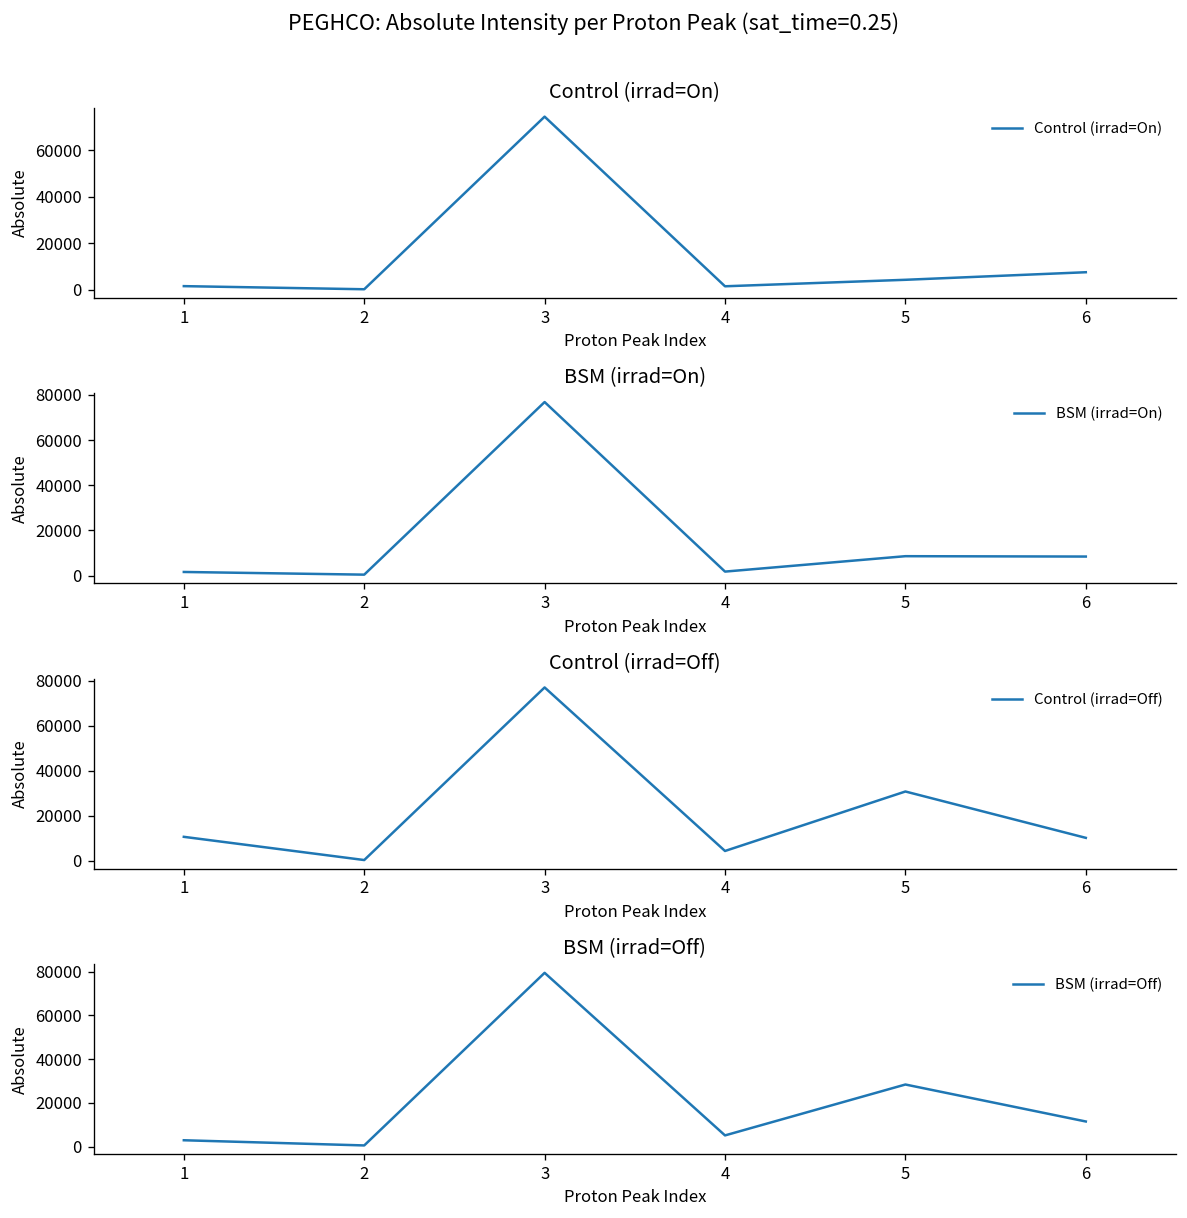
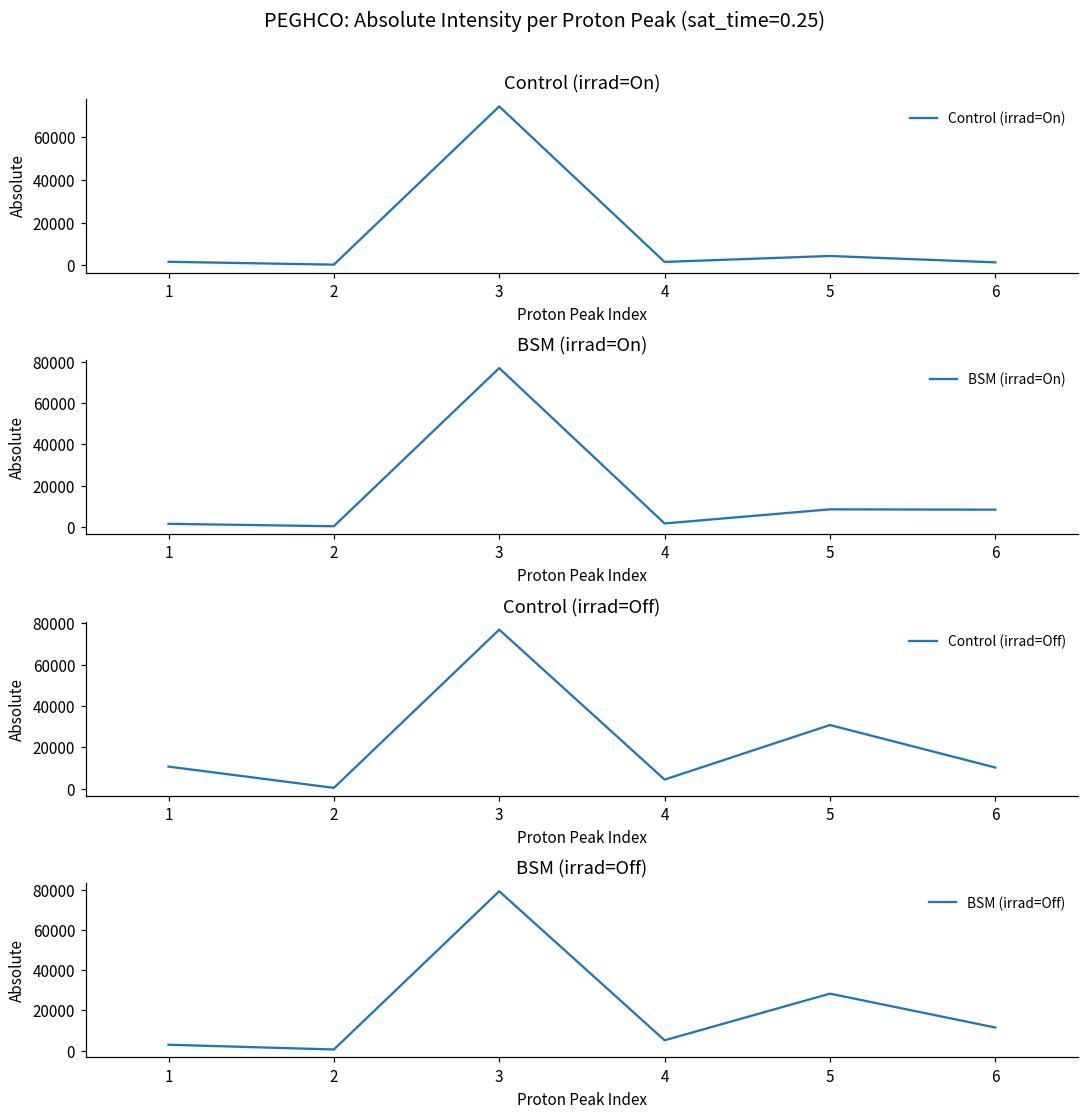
  {
    "Control (irrad=On)": {
      "1": 2000,
      "2": 0,
      "3": 74000,
      "4": 2000,
      "5": 4000,
-     "6": 8000
+     "6": 1000
    },
    "BSM (irrad=On)": {
      "1": 2000,
      "2": 0,
      "3": 77000,
      "4": 2000,
      "5": 9000,
      "6": 8000
    },
    "Control (irrad=Off)": {
      "1": 11000,
      "2": 0,
      "3": 77000,
      "4": 4000,
      "5": 31000,
      "6": 10000
    },
    "BSM (irrad=Off)": {
      "1": 3000,
      "2": 1000,
      "3": 79000,
      "4": 5000,
      "5": 28000,
      "6": 11000
    }
  }
